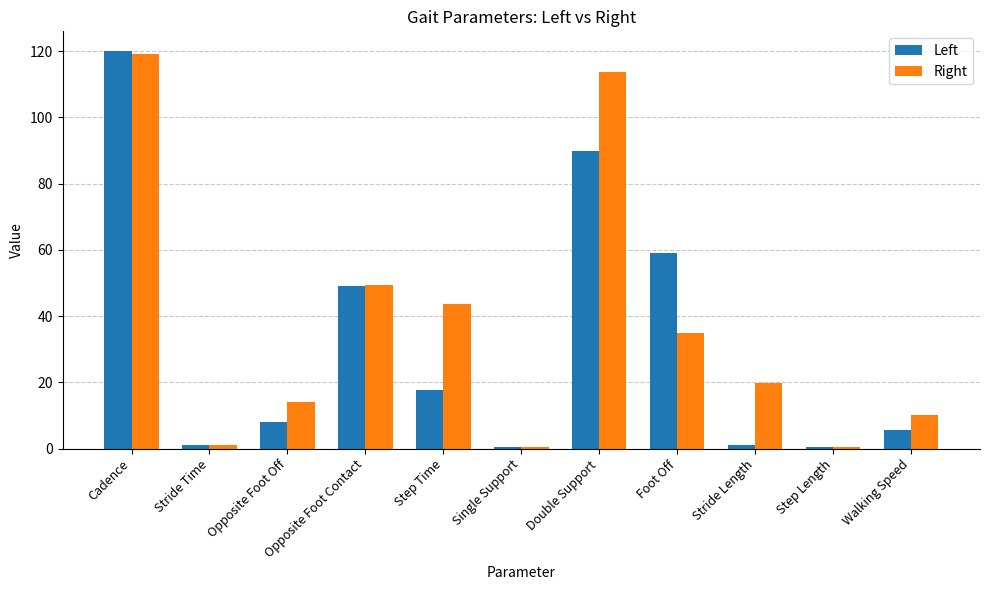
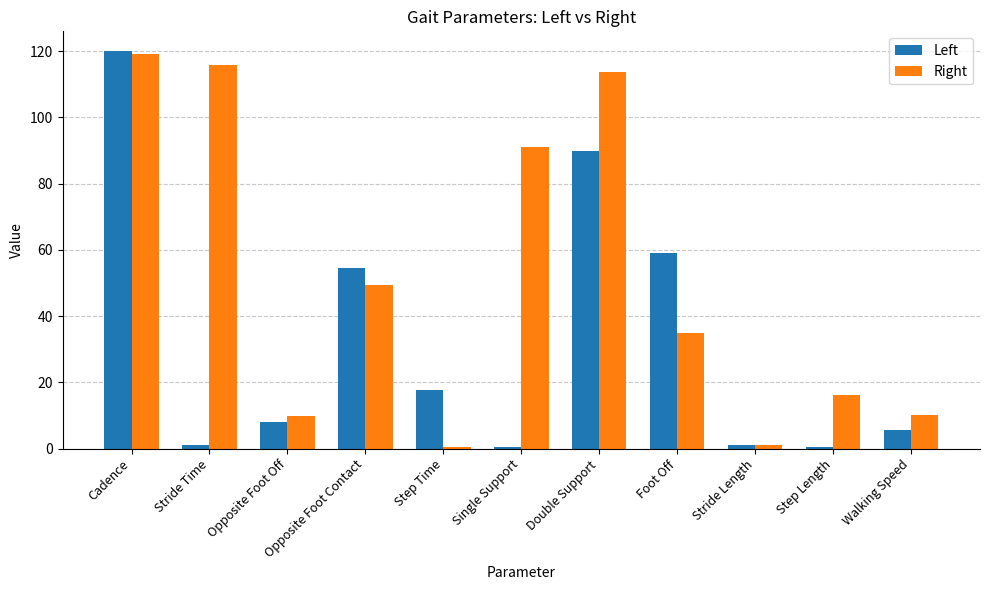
  {
    "Left": {
      "Cadence": 120,
      "Stride Time": 1,
      "Opposite Foot Off": 8,
-     "Opposite Foot Contact": 49,
+     "Opposite Foot Contact": 55,
      "Step Time": 18,
      "Double Support": 90,
      "Foot Off": 59,
      "Stride Length": 1,
      "Walking Speed": 6
    },
    "Right": {
      "Cadence": 119,
-     "Stride Time": 1,
-     "Opposite Foot Off": 14,
+     "Stride Time": 116,
+     "Opposite Foot Off": 10,
      "Opposite Foot Contact": 50,
-     "Step Time": 44,
-     "Single Support": 0,
+     "Step Time": 1,
+     "Single Support": 91,
      "Double Support": 114,
      "Foot Off": 35,
-     "Stride Length": 20,
-     "Step Length": 1,
+     "Stride Length": 1,
+     "Step Length": 16,
      "Walking Speed": 10
    }
  }
